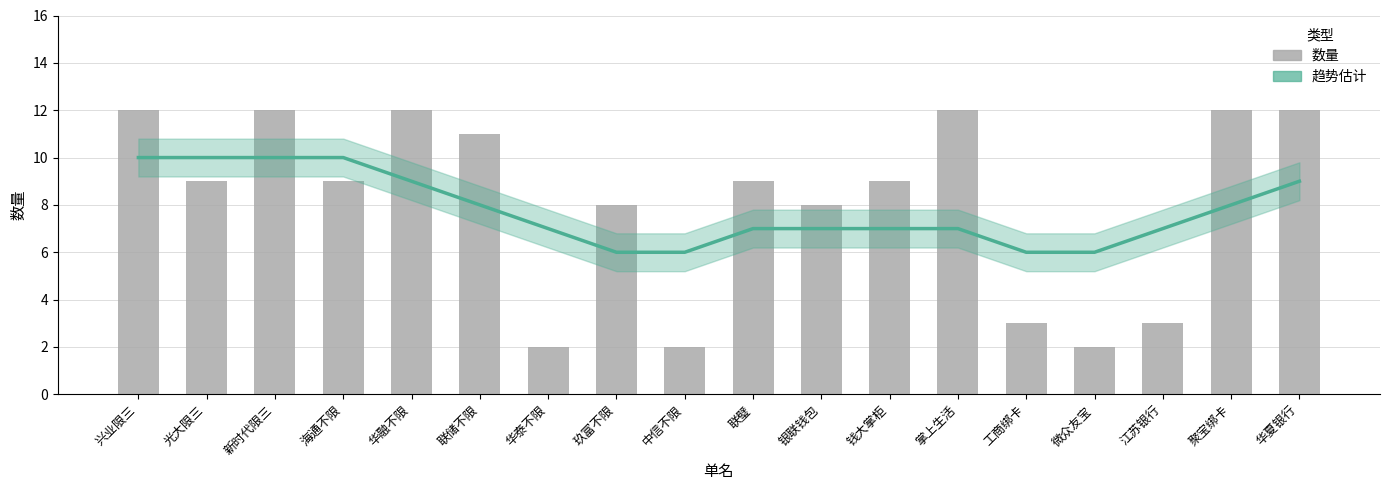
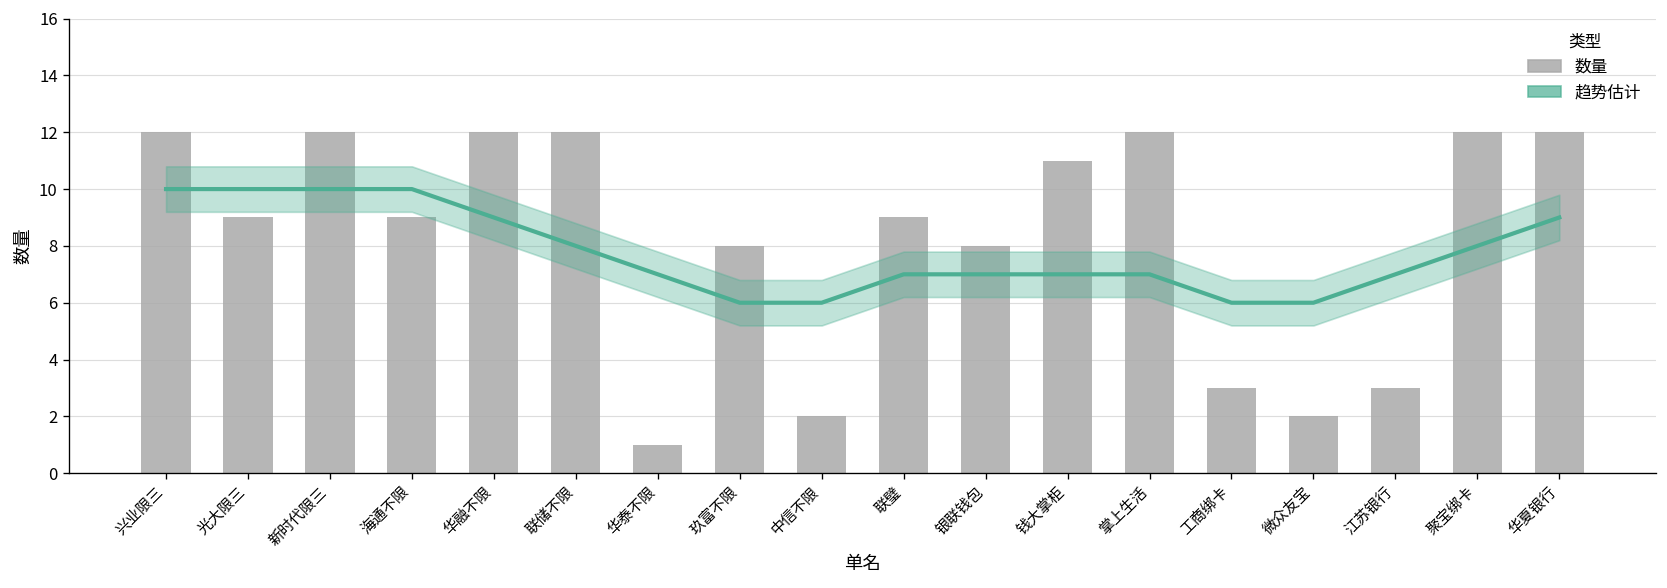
  {
    "数量": {
      "兴业限三": 12,
      "光大限三": 9,
      "新时代限三": 12,
      "海通不限": 9,
      "华融不限": 12,
-     "联储不限": 11,
-     "华泰不限": 2,
+     "联储不限": 12,
+     "华泰不限": 1,
      "玖富不限": 8,
      "中信不限": 2,
      "联璧": 9,
      "银联钱包": 8,
-     "钱大掌柜": 9,
+     "钱大掌柜": 11,
      "掌上生活": 12,
      "工商绑卡": 3,
      "微众友宝": 2,
      "江苏银行": 3,
      "聚宝绑卡": 12,
      "华夏银行": 12
    }
  }
